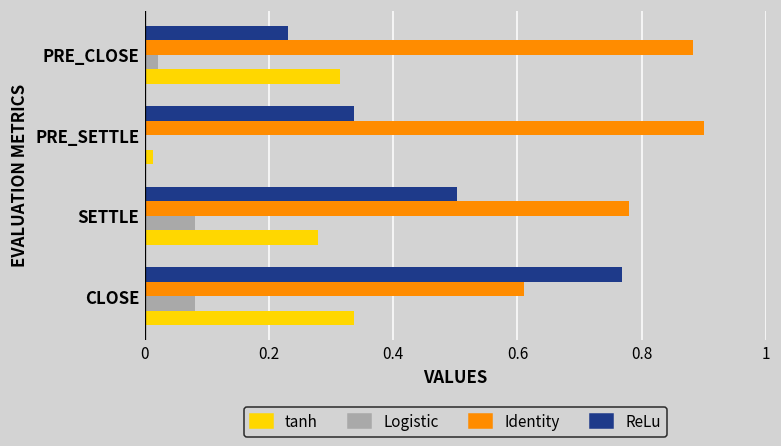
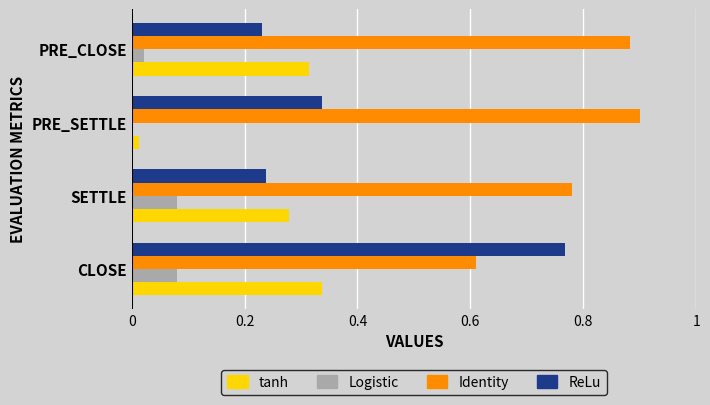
  {
    "tanh": {
      "PRE_CLOSE": 0.31,
      "PRE_SETTLE": 0.01,
      "SETTLE": 0.28,
      "CLOSE": 0.34
    },
    "Logistic": {
      "PRE_CLOSE": 0.02,
      "PRE_SETTLE": 0.00,
      "SETTLE": 0.08,
      "CLOSE": 0.08
    },
    "Identity": {
      "PRE_CLOSE": 0.88,
      "PRE_SETTLE": 0.90,
      "SETTLE": 0.78,
      "CLOSE": 0.61
    },
    "ReLu": {
      "PRE_CLOSE": 0.23,
      "PRE_SETTLE": 0.34,
-     "SETTLE": 0.50,
+     "SETTLE": 0.24,
      "CLOSE": 0.77
    }
  }
